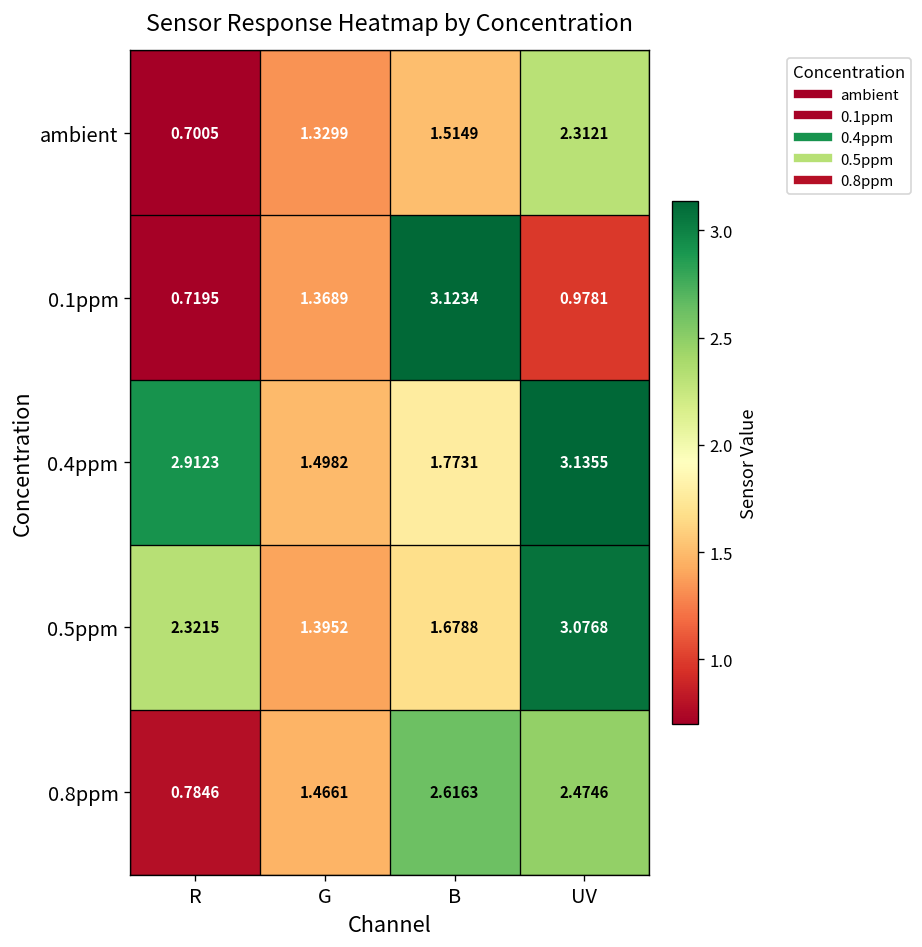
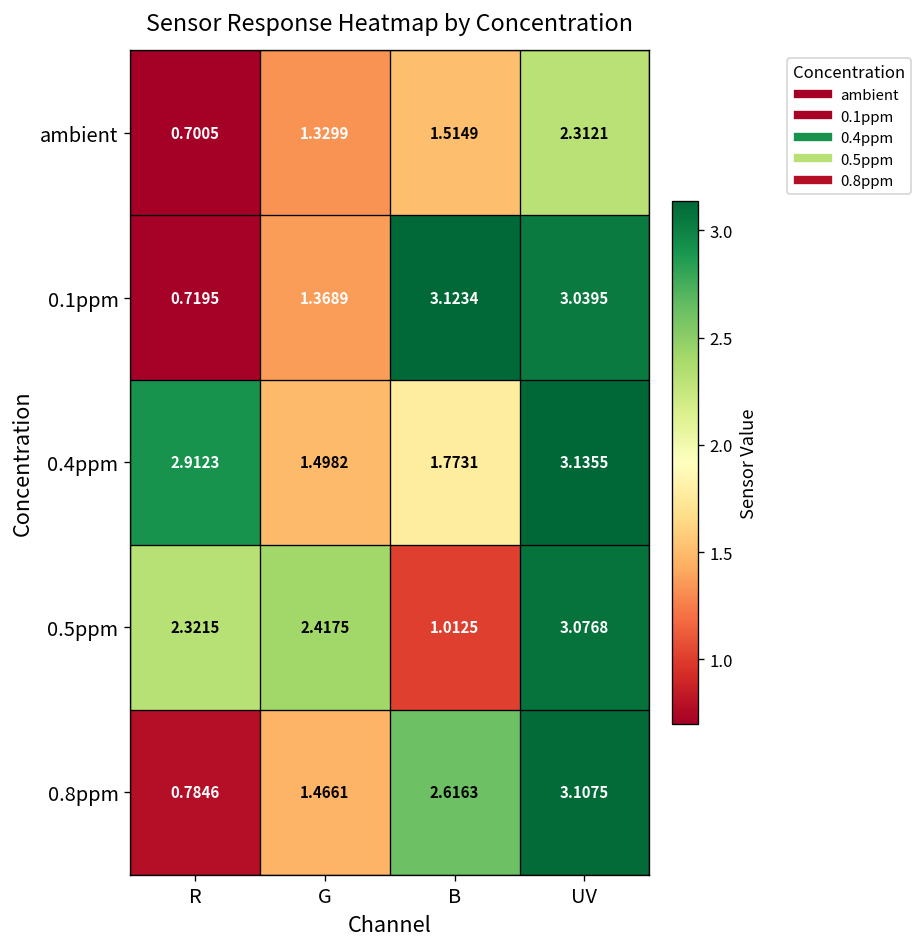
  {
    "ambient": {
      "R": 0.7005,
      "G": 1.3299,
      "B": 1.5149,
      "UV": 2.3121
    },
    "0.1ppm": {
      "R": 0.7195,
      "G": 1.3689,
      "B": 3.1234,
-     "UV": 0.9781
+     "UV": 3.0395
    },
    "0.4ppm": {
      "R": 2.9123,
      "G": 1.4982,
      "B": 1.7731,
      "UV": 3.1355
    },
    "0.5ppm": {
      "R": 2.3215,
-     "G": 1.3952,
-     "B": 1.6788,
+     "G": 2.4175,
+     "B": 1.0125,
      "UV": 3.0768
    },
    "0.8ppm": {
      "R": 0.7846,
      "G": 1.4661,
      "B": 2.6163,
-     "UV": 2.4746
+     "UV": 3.1075
    }
  }
